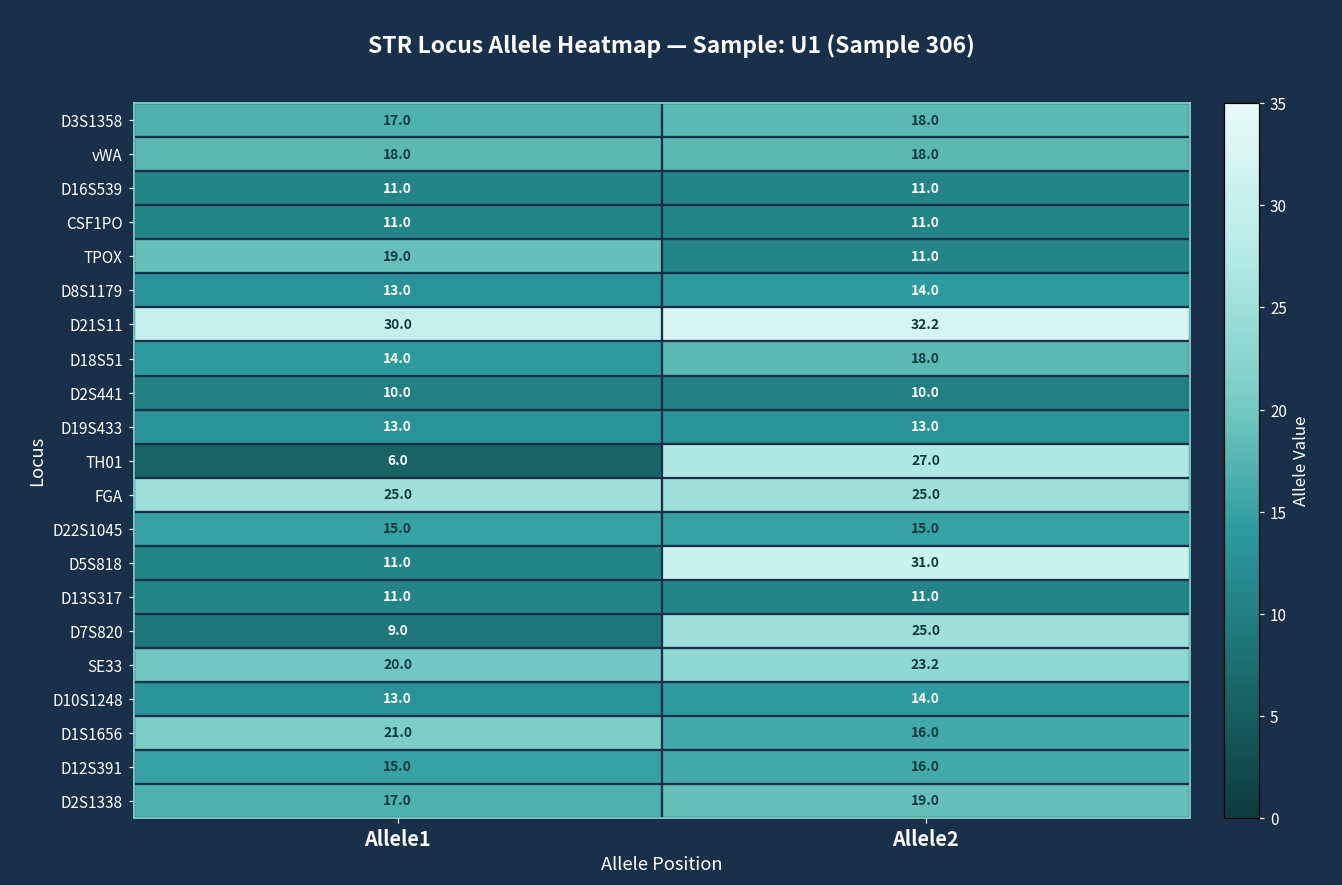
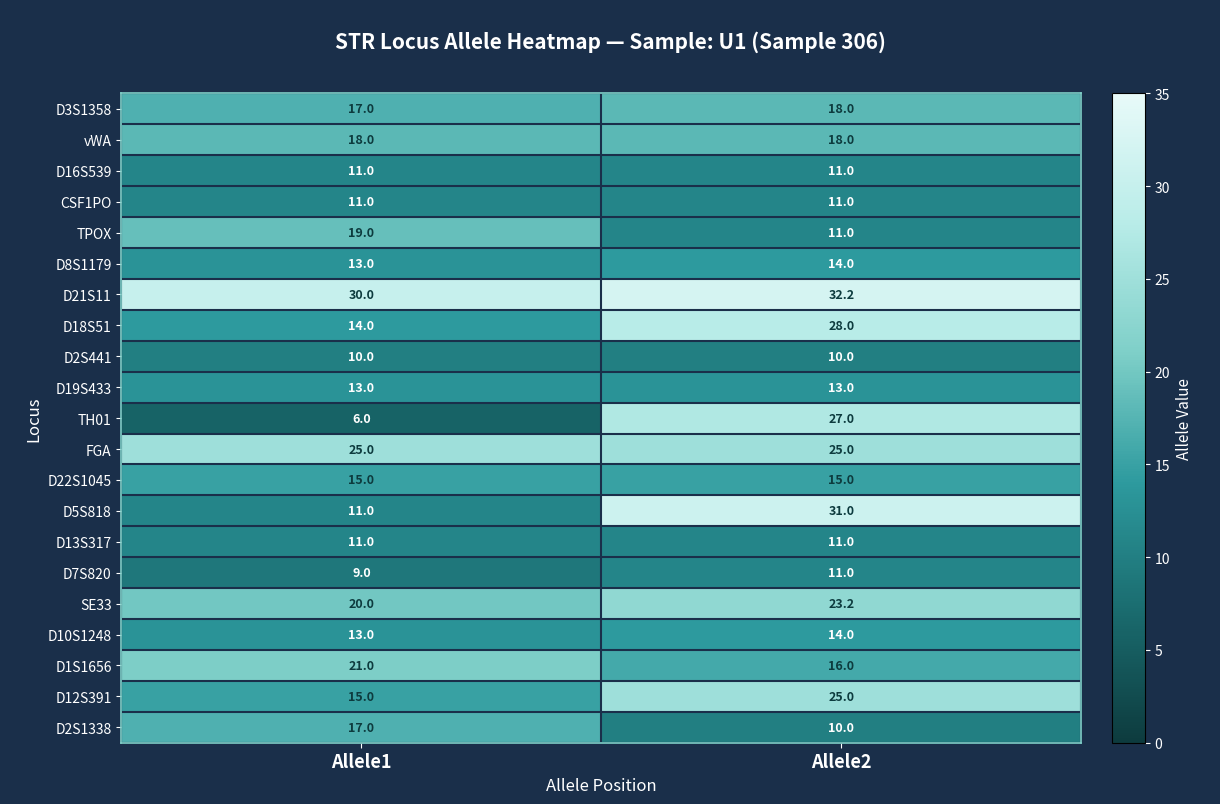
  {
    "D3S1358": {
      "Allele1": 17.0,
      "Allele2": 18.0
    },
    "vWA": {
      "Allele1": 18.0,
      "Allele2": 18.0
    },
    "D16S539": {
      "Allele1": 11.0,
      "Allele2": 11.0
    },
    "CSF1PO": {
      "Allele1": 11.0,
      "Allele2": 11.0
    },
    "TPOX": {
      "Allele1": 19.0,
      "Allele2": 11.0
    },
    "D8S1179": {
      "Allele1": 13.0,
      "Allele2": 14.0
    },
    "D21S11": {
      "Allele1": 30.0,
      "Allele2": 32.2
    },
    "D18S51": {
      "Allele1": 14.0,
-     "Allele2": 18.0
+     "Allele2": 28.0
    },
    "D2S441": {
      "Allele1": 10.0,
      "Allele2": 10.0
    },
    "D19S433": {
      "Allele1": 13.0,
      "Allele2": 13.0
    },
    "TH01": {
      "Allele1": 6.0,
      "Allele2": 27.0
    },
    "FGA": {
      "Allele1": 25.0,
      "Allele2": 25.0
    },
    "D22S1045": {
      "Allele1": 15.0,
      "Allele2": 15.0
    },
    "D5S818": {
      "Allele1": 11.0,
      "Allele2": 31.0
    },
    "D13S317": {
      "Allele1": 11.0,
      "Allele2": 11.0
    },
    "D7S820": {
      "Allele1": 9.0,
-     "Allele2": 25.0
+     "Allele2": 11.0
    },
    "SE33": {
      "Allele1": 20.0,
      "Allele2": 23.2
    },
    "D10S1248": {
      "Allele1": 13.0,
      "Allele2": 14.0
    },
    "D1S1656": {
      "Allele1": 21.0,
      "Allele2": 16.0
    },
    "D12S391": {
      "Allele1": 15.0,
-     "Allele2": 16.0
+     "Allele2": 25.0
    },
    "D2S1338": {
      "Allele1": 17.0,
-     "Allele2": 19.0
+     "Allele2": 10.0
    }
  }
